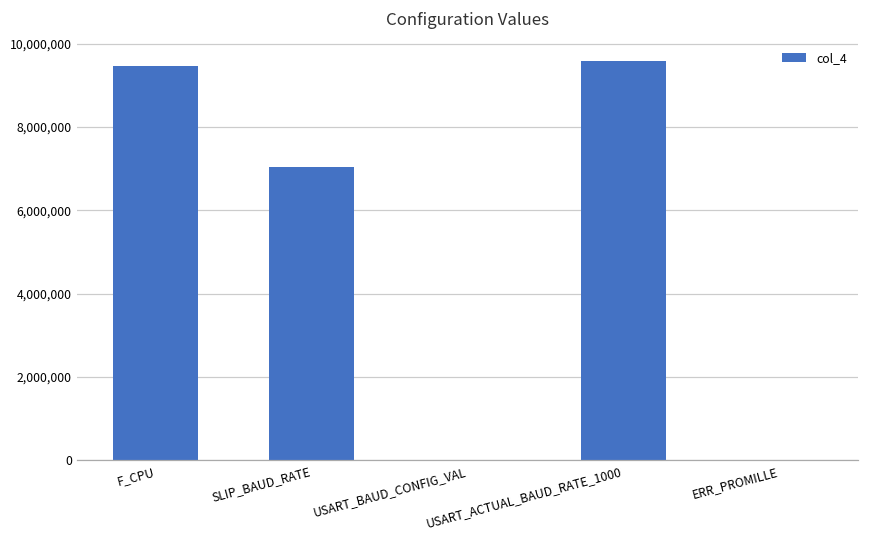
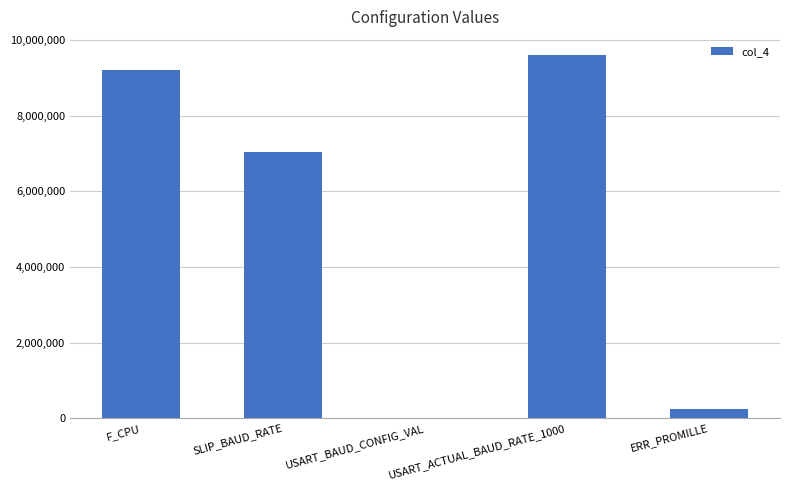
  {
-   "F_CPU": "9,500,000",
+   "F_CPU": "9,200,000",
    "SLIP_BAUD_RATE": "7,000,000",
    "USART_ACTUAL_BAUD_RATE_1000": "9,600,000",
-   "ERR_PROMILLE": "0"
+   "ERR_PROMILLE": "200,000"
  }
